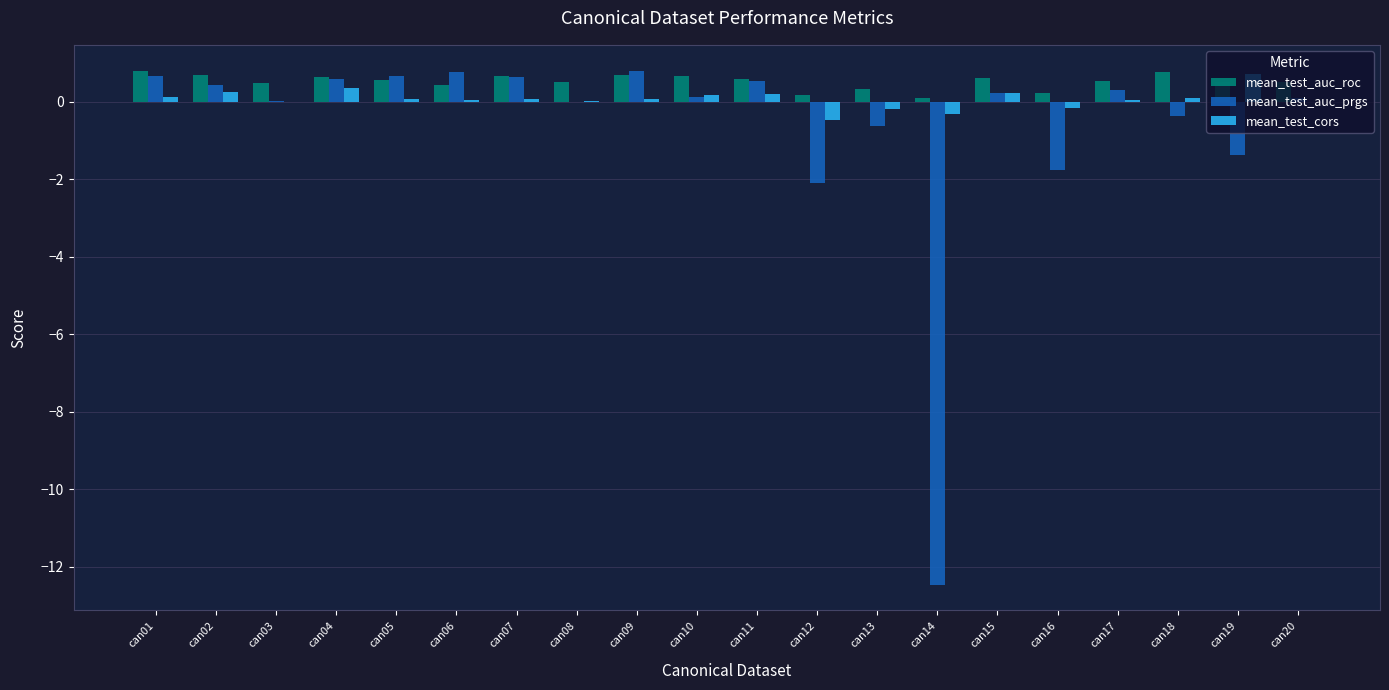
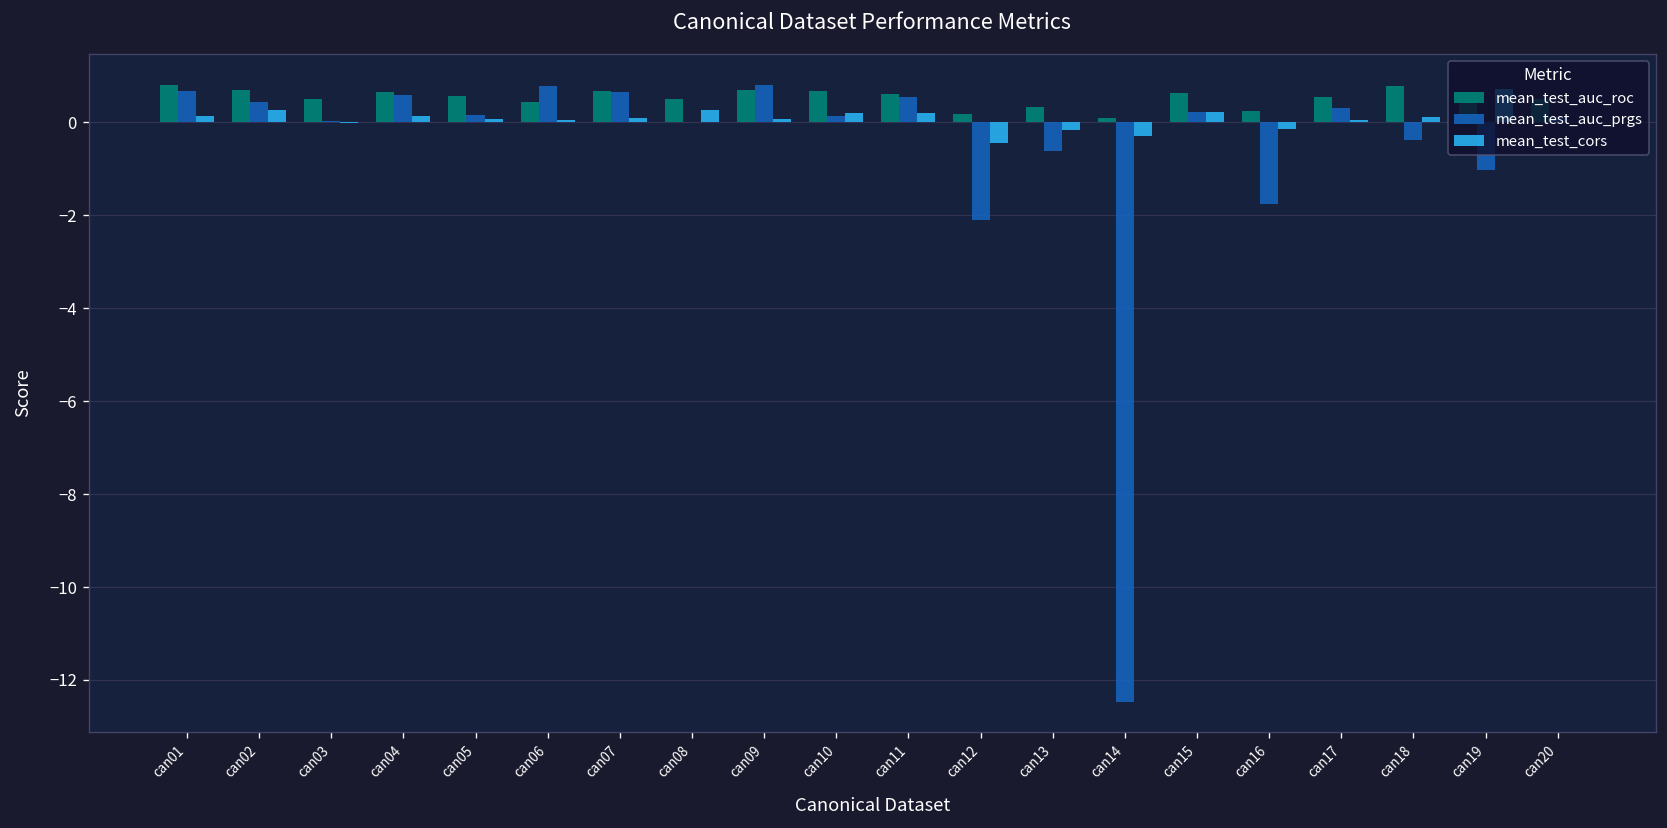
  {
    "mean_test_auc_roc": {
      "can01": 0.8,
      "can02": 0.7,
      "can03": 0.5,
      "can04": 0.7,
      "can05": 0.6,
      "can06": 0.4,
      "can07": 0.7,
      "can08": 0.5,
      "can09": 0.7,
      "can10": 0.7,
      "can11": 0.6,
      "can12": 0.2,
      "can13": 0.3,
      "can14": 0.1,
      "can15": 0.6,
      "can16": 0.2,
      "can17": 0.5,
      "can18": 0.8
    },
    "mean_test_auc_prgs": {
      "can01": 0.7,
      "can02": 0.4,
      "can04": 0.6,
-     "can05": 0.7,
+     "can05": 0.1,
      "can06": 0.8,
      "can07": 0.7,
      "can09": 0.8,
      "can10": 0.1,
      "can11": 0.5,
      "can12": -2.1,
      "can13": -0.6,
      "can14": -12.5,
      "can15": 0.2,
      "can16": -1.8,
      "can17": 0.3,
      "can18": -0.4,
-     "can19": -1.4
+     "can19": -1.0
    },
    "mean_test_cors": {
      "can01": 0.1,
      "can02": 0.3,
-     "can04": 0.4,
+     "can04": 0.1,
      "can05": 0.1,
      "can07": 0.1,
-     "can08": 0.0,
+     "can08": 0.3,
      "can09": 0.1,
      "can10": 0.2,
      "can11": 0.2,
      "can12": -0.5,
      "can13": -0.2,
      "can14": -0.3,
      "can15": 0.2,
      "can16": -0.2,
      "can18": 0.1
    }
  }
